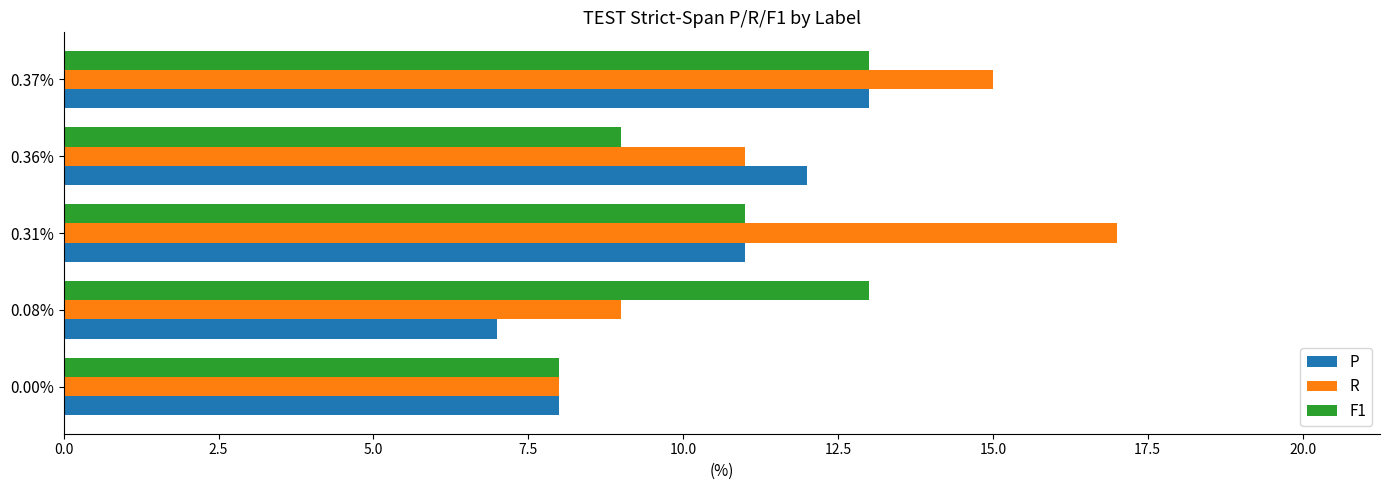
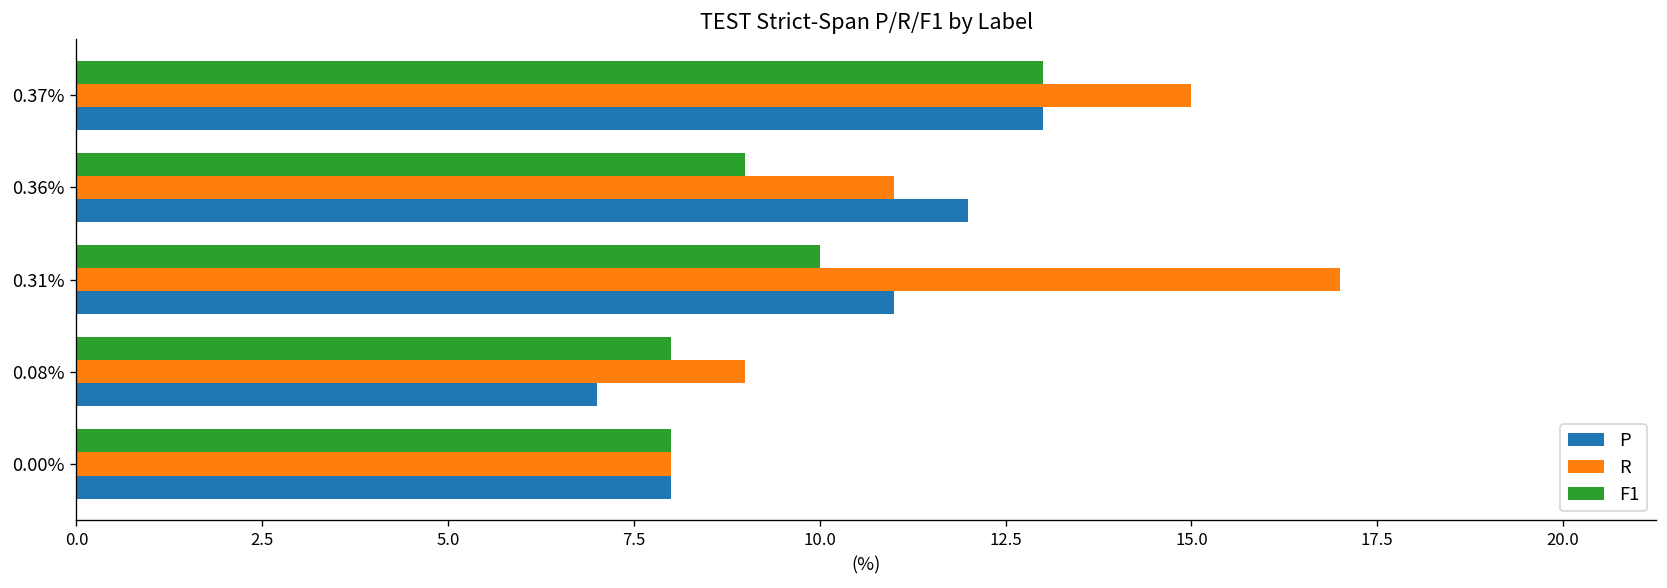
  {
    "P": {
      "0.37%": 13,
      "0.36%": 12,
      "0.31%": 11,
      "0.08%": 7,
      "0.00%": 8
    },
    "R": {
      "0.37%": 15,
      "0.36%": 11,
      "0.31%": 17,
      "0.08%": 9,
      "0.00%": 8
    },
    "F1": {
      "0.37%": 13,
      "0.36%": 9,
-     "0.31%": 11,
-     "0.08%": 13,
+     "0.31%": 10,
+     "0.08%": 8,
      "0.00%": 8
    }
  }
